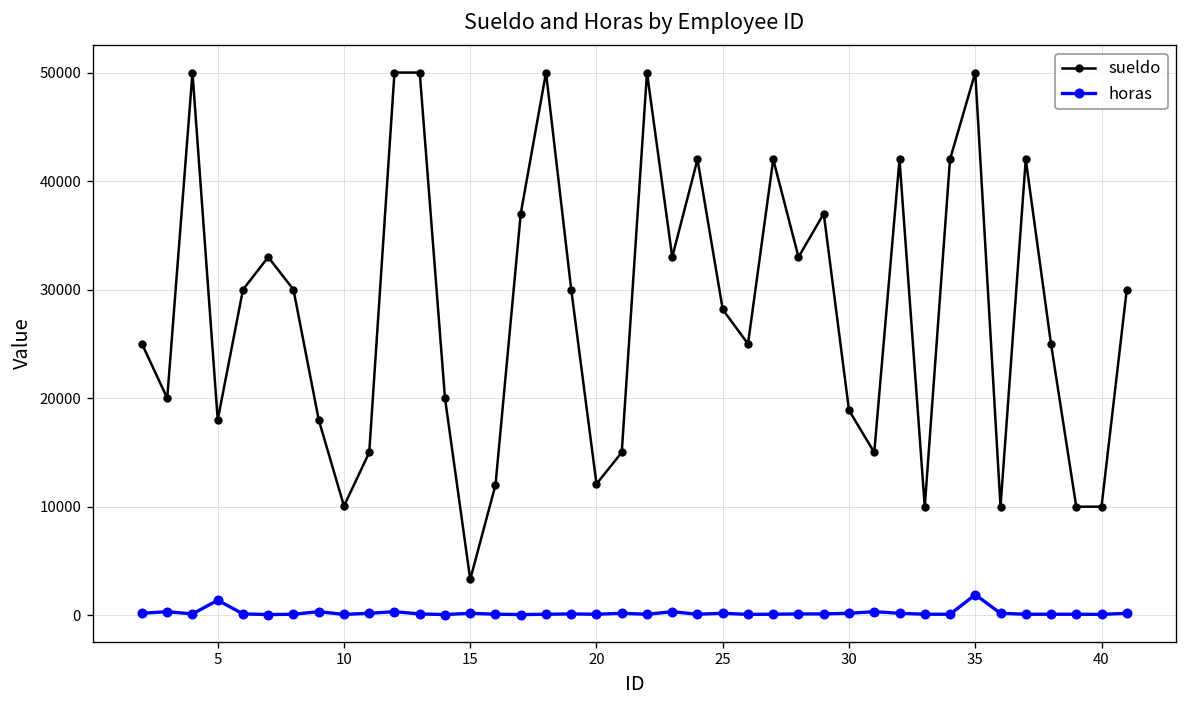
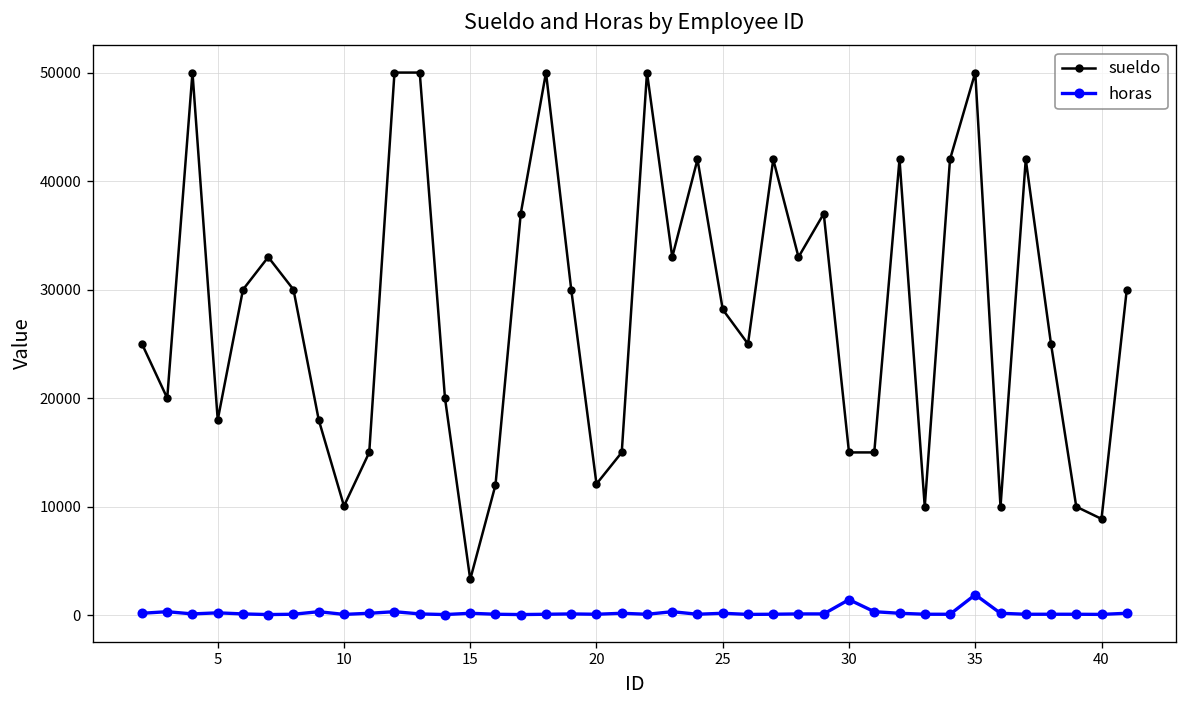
  {
    "sueldo": {
      "5": 18000,
      "10": 10000,
      "15": 3000,
      "20": 12000,
      "25": 28000,
-     "30": 19000,
+     "30": 15000,
      "35": 50000,
-     "40": 10000
+     "40": 9000
    },
    "horas": {
-     "5": 1000,
+     "5": 0,
      "10": 0,
      "15": 0,
      "20": 0,
      "25": 0,
-     "30": 0,
+     "30": 1000,
      "35": 2000,
      "40": 0
    }
  }
